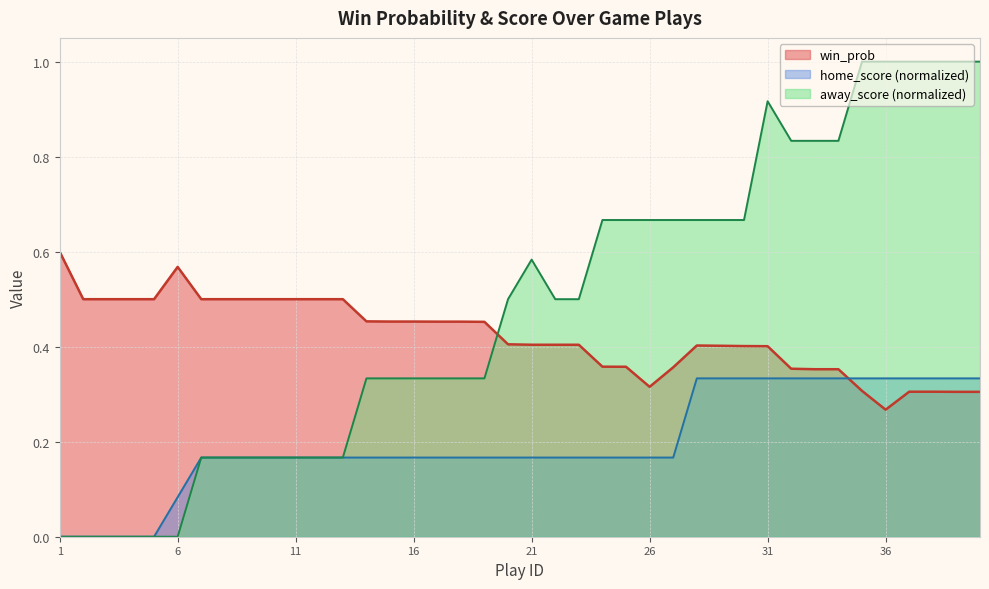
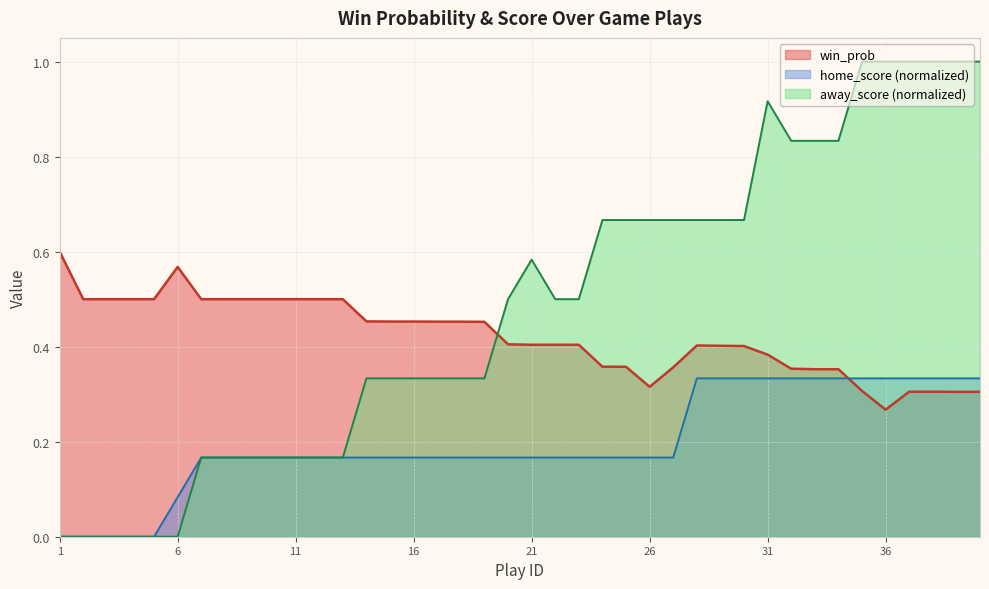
  {
    "win_prob": {
      "1": 0.60,
      "6": 0.57,
      "11": 0.50,
      "16": 0.45,
      "21": 0.40,
      "26": 0.32,
-     "31": 0.40,
+     "31": 0.38,
      "36": 0.27
    },
    "home_score (normalized)": {
      "6": 0.08,
      "16": 0.17,
      "21": 0.17,
      "26": 0.17,
      "31": 0.33,
      "36": 0.33
    },
    "away_score (normalized)": {
      "6": 0.00,
      "16": 0.33,
      "21": 0.58,
      "26": 0.67,
      "31": 0.92
    }
  }
